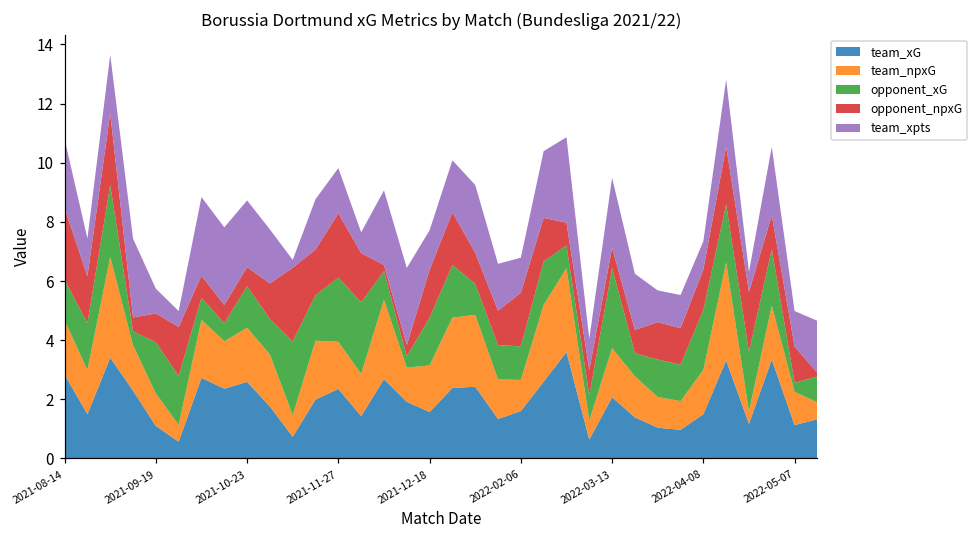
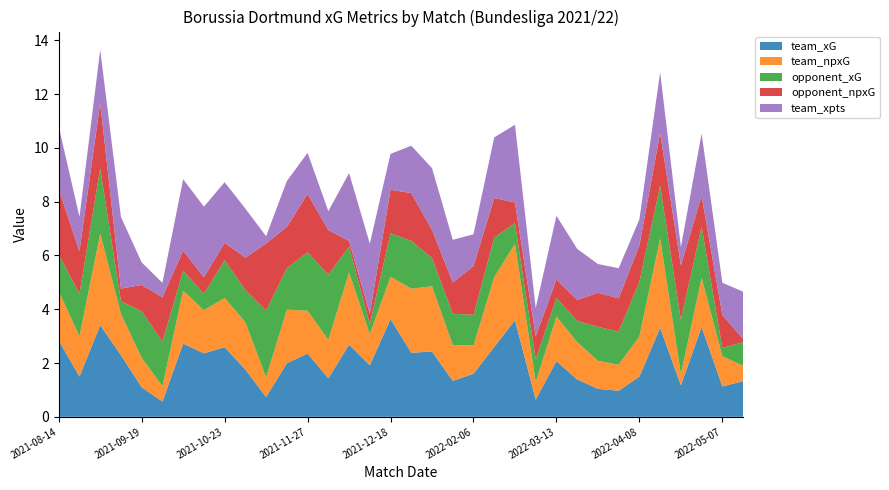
  {
    "team_xG": {
      "2021-08-14": 2.8,
      "2021-09-19": 1.1,
      "2021-10-23": 2.6,
      "2021-11-27": 2.4,
-     "2021-12-18": 1.6,
+     "2021-12-18": 3.6,
      "2022-02-06": 1.6,
      "2022-03-13": 2.1,
      "2022-04-08": 1.5,
      "2022-05-07": 1.1
    },
    "team_npxG": {
      "2021-08-14": 1.8,
      "2021-09-19": 1.1,
      "2021-10-23": 1.8,
      "2021-11-27": 1.6,
      "2021-12-18": 1.6,
      "2022-02-06": 1.1,
      "2022-03-13": 1.7,
      "2022-04-08": 1.5,
      "2022-05-07": 1.1
    },
    "opponent_xG": {
      "2021-08-14": 1.4,
      "2021-09-19": 1.7,
      "2021-10-23": 1.4,
      "2021-11-27": 2.2,
      "2021-12-18": 1.6,
      "2022-02-06": 1.1,
-     "2022-03-13": 2.7,
+     "2022-03-13": 0.7,
      "2022-04-08": 2.0,
      "2022-05-07": 0.3
    },
    "opponent_npxG": {
      "2021-08-14": 2.4,
      "2021-09-19": 1.0,
      "2021-10-23": 0.6,
      "2021-11-27": 2.2,
      "2021-12-18": 1.6,
      "2022-02-06": 1.8,
      "2022-03-13": 0.7,
      "2022-04-08": 1.4,
      "2022-05-07": 1.2
    },
    "team_xpts": {
      "2021-08-14": 2.3,
      "2021-09-19": 0.8,
      "2021-10-23": 2.3,
      "2021-11-27": 1.5,
      "2021-12-18": 1.3,
      "2022-02-06": 1.2,
      "2022-03-13": 2.4,
      "2022-04-08": 1.0,
      "2022-05-07": 1.2
    }
  }
